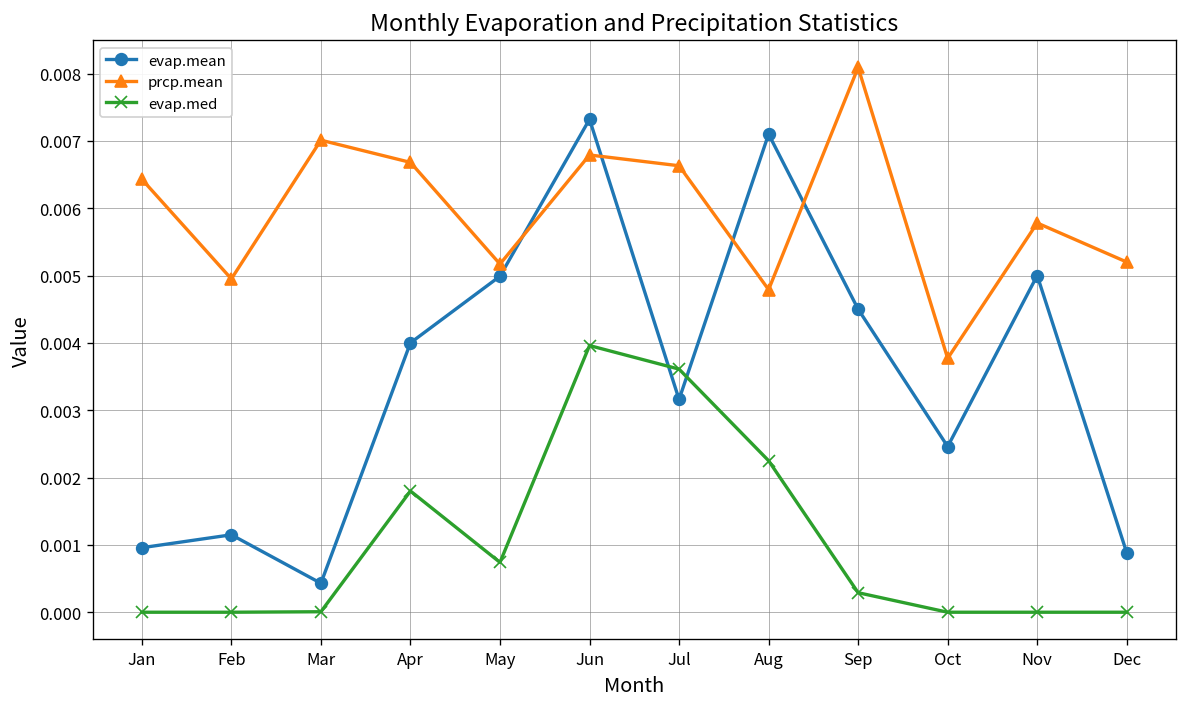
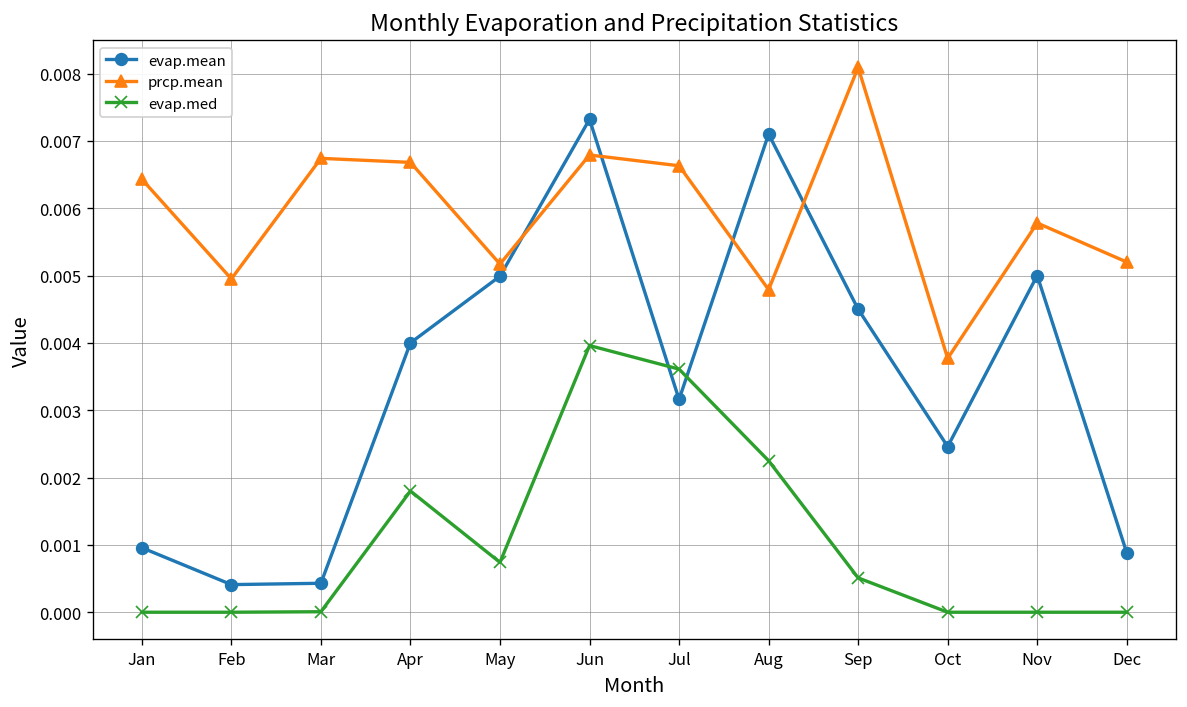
  {
    "evap.mean": {
      "Jan": 0.0010,
-     "Feb": 0.0012,
+     "Feb": 0.0004,
      "Mar": 0.0004,
      "Apr": 0.0040,
      "May": 0.0050,
      "Jun": 0.0073,
      "Jul": 0.0032,
      "Aug": 0.0071,
      "Sep": 0.0045,
      "Oct": 0.0025,
      "Nov": 0.0050,
      "Dec": 0.0009
    },
    "prcp.mean": {
      "Jan": 0.0064,
      "Feb": 0.0050,
-     "Mar": 0.0070,
+     "Mar": 0.0067,
      "Apr": 0.0067,
      "May": 0.0052,
      "Jun": 0.0068,
      "Jul": 0.0066,
      "Aug": 0.0048,
      "Sep": 0.0081,
      "Oct": 0.0038,
      "Nov": 0.0058,
      "Dec": 0.0052
    },
    "evap.med": {
      "Jan": 0.0000,
      "Feb": 0.0000,
      "Mar": 0.0000,
      "Apr": 0.0018,
      "May": 0.0007,
      "Jun": 0.0040,
      "Jul": 0.0036,
      "Aug": 0.0023,
-     "Sep": 0.0003,
+     "Sep": 0.0005,
      "Oct": 0.0000,
      "Nov": 0.0000,
      "Dec": 0.0000
    }
  }
